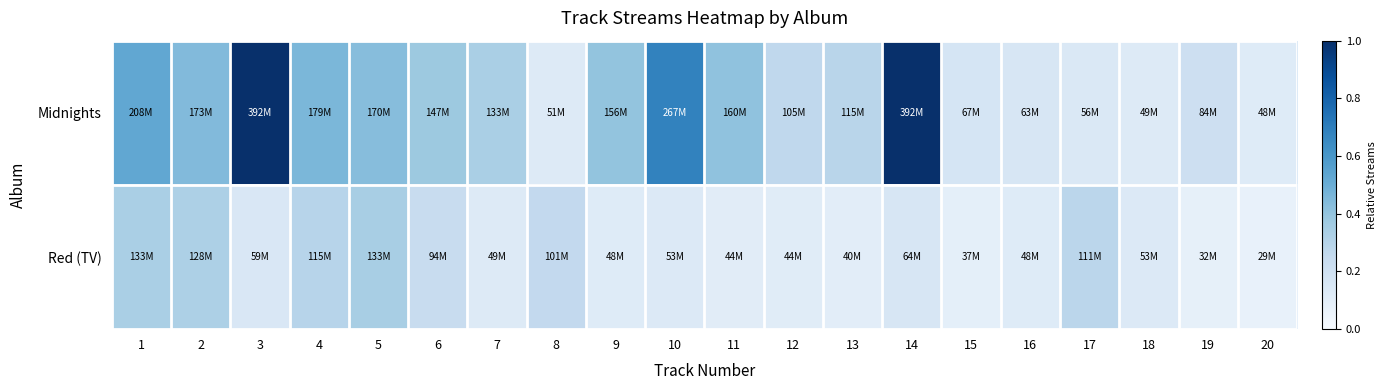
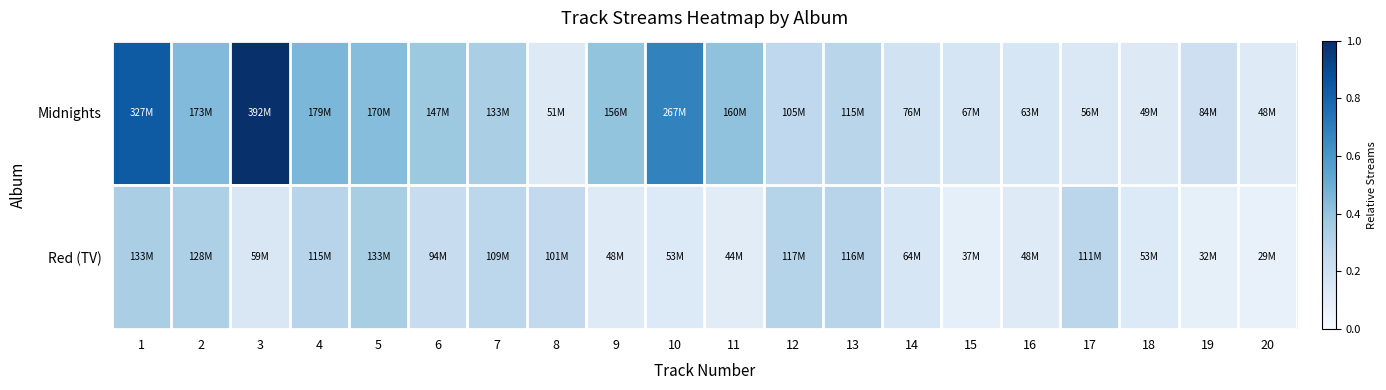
  {
    "Midnights": {
-     "1": "208M",
+     "1": "327M",
      "2": "173M",
      "3": "392M",
      "4": "179M",
      "5": "170M",
      "6": "147M",
      "7": "133M",
      "8": "51M",
      "9": "156M",
      "10": "267M",
      "11": "160M",
      "12": "105M",
      "13": "115M",
-     "14": "392M",
+     "14": "76M",
      "15": "67M",
      "16": "63M",
      "17": "56M",
      "18": "49M",
      "19": "84M",
      "20": "48M"
    },
    "Red (TV)": {
      "1": "133M",
      "2": "128M",
      "3": "59M",
      "4": "115M",
      "5": "133M",
      "6": "94M",
-     "7": "49M",
+     "7": "109M",
      "8": "101M",
      "9": "48M",
      "10": "53M",
      "11": "44M",
-     "12": "44M",
-     "13": "40M",
+     "12": "117M",
+     "13": "116M",
      "14": "64M",
      "15": "37M",
      "16": "48M",
      "17": "111M",
      "18": "53M",
      "19": "32M",
      "20": "29M"
    }
  }
